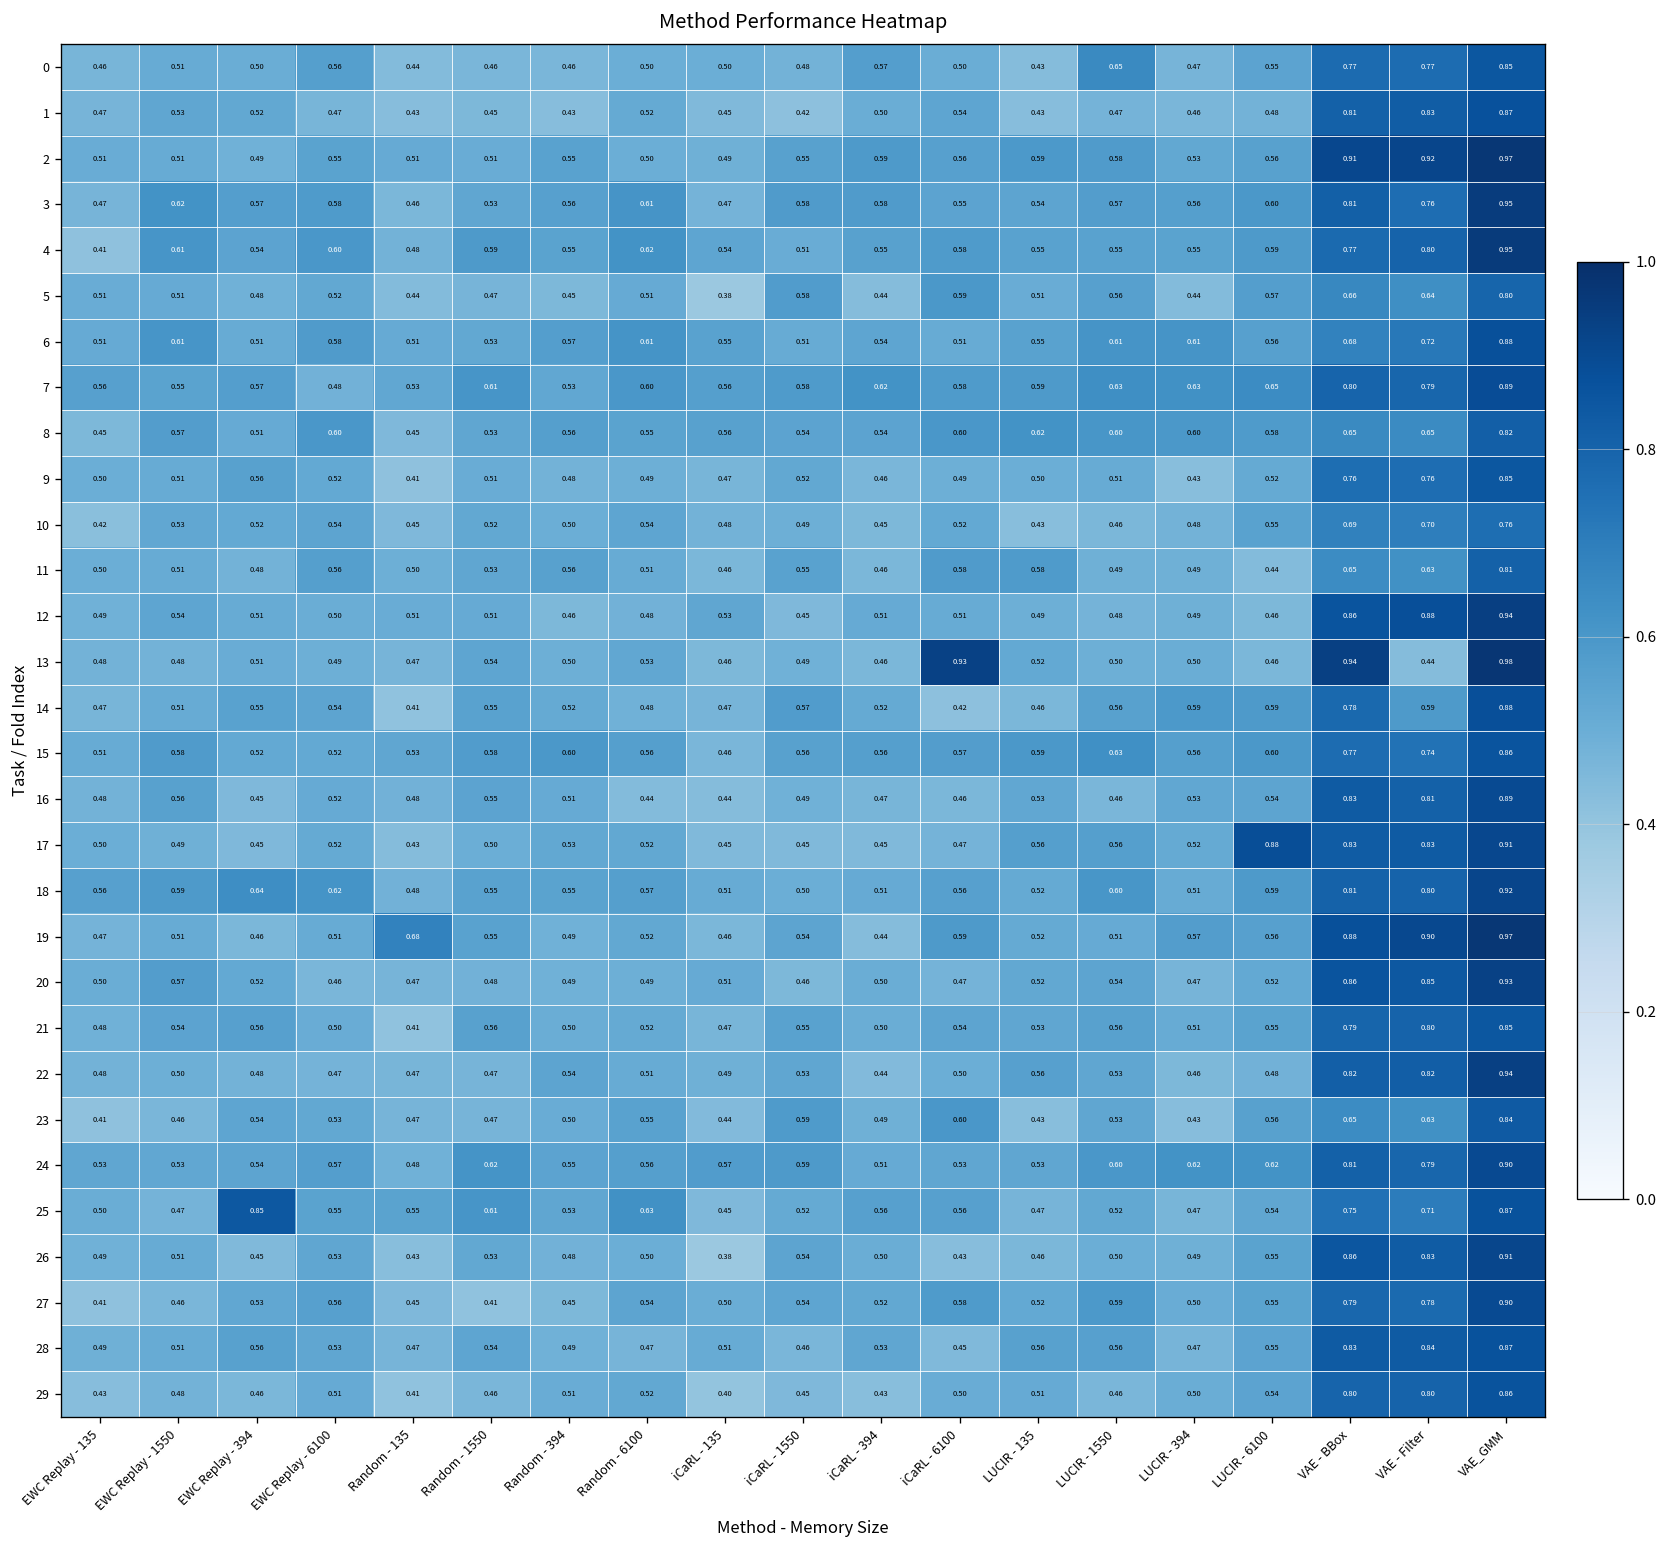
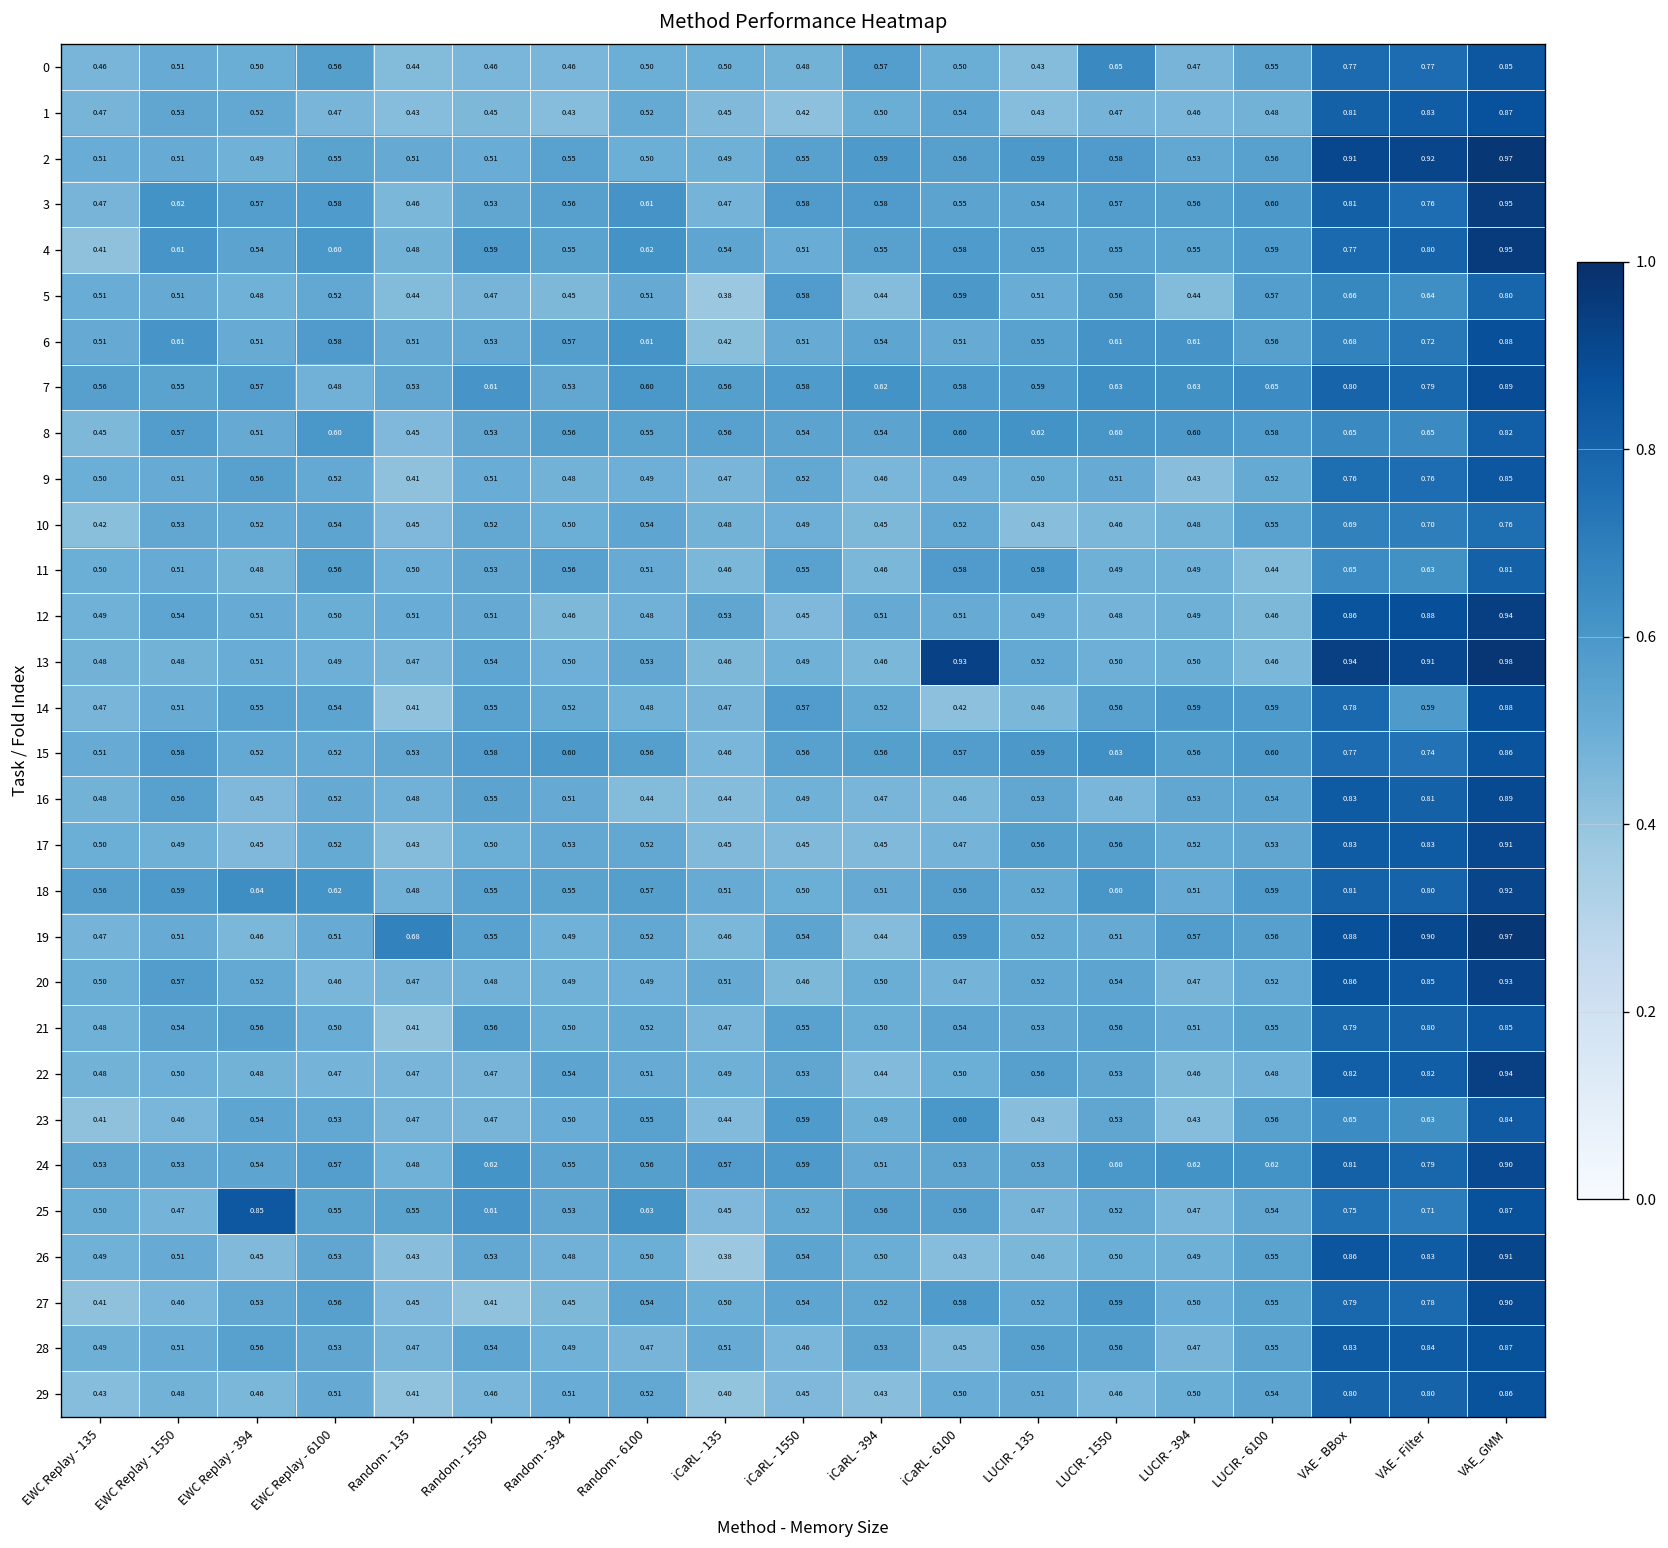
  {
    "6": {
      "EWC Replay - 135": 0.51,
      "EWC Replay - 1550": 0.61,
      "EWC Replay - 394": 0.51,
      "EWC Replay - 6100": 0.58,
      "Random - 135": 0.51,
      "Random - 1550": 0.53,
      "Random - 394": 0.57,
      "Random - 6100": 0.61,
-     "iCaRL - 135": 0.55,
+     "iCaRL - 135": 0.42,
      "iCaRL - 1550": 0.51,
      "iCaRL - 394": 0.54,
      "iCaRL - 6100": 0.51,
      "LUCIR - 135": 0.55,
      "LUCIR - 1550": 0.61,
      "LUCIR - 394": 0.61,
      "LUCIR - 6100": 0.56,
      "VAE - BBox": 0.68,
      "VAE - Filter": 0.72,
      "VAE_GMM": 0.88
    },
    "13": {
      "EWC Replay - 135": 0.48,
      "EWC Replay - 1550": 0.48,
      "EWC Replay - 394": 0.51,
      "EWC Replay - 6100": 0.49,
      "Random - 135": 0.47,
      "Random - 1550": 0.54,
      "Random - 394": 0.50,
      "Random - 6100": 0.53,
      "iCaRL - 135": 0.46,
      "iCaRL - 1550": 0.49,
      "iCaRL - 394": 0.46,
      "iCaRL - 6100": 0.93,
      "LUCIR - 135": 0.52,
      "LUCIR - 1550": 0.50,
      "LUCIR - 394": 0.50,
      "LUCIR - 6100": 0.46,
      "VAE - BBox": 0.94,
-     "VAE - Filter": 0.44,
+     "VAE - Filter": 0.91,
      "VAE_GMM": 0.98
    },
    "17": {
      "EWC Replay - 135": 0.50,
      "EWC Replay - 1550": 0.49,
      "EWC Replay - 394": 0.45,
      "EWC Replay - 6100": 0.52,
      "Random - 135": 0.43,
      "Random - 1550": 0.50,
      "Random - 394": 0.53,
      "Random - 6100": 0.52,
      "iCaRL - 135": 0.45,
      "iCaRL - 1550": 0.45,
      "iCaRL - 394": 0.45,
      "iCaRL - 6100": 0.47,
      "LUCIR - 135": 0.56,
      "LUCIR - 1550": 0.56,
      "LUCIR - 394": 0.52,
-     "LUCIR - 6100": 0.88,
+     "LUCIR - 6100": 0.53,
      "VAE - BBox": 0.83,
      "VAE - Filter": 0.83,
      "VAE_GMM": 0.91
    }
  }
